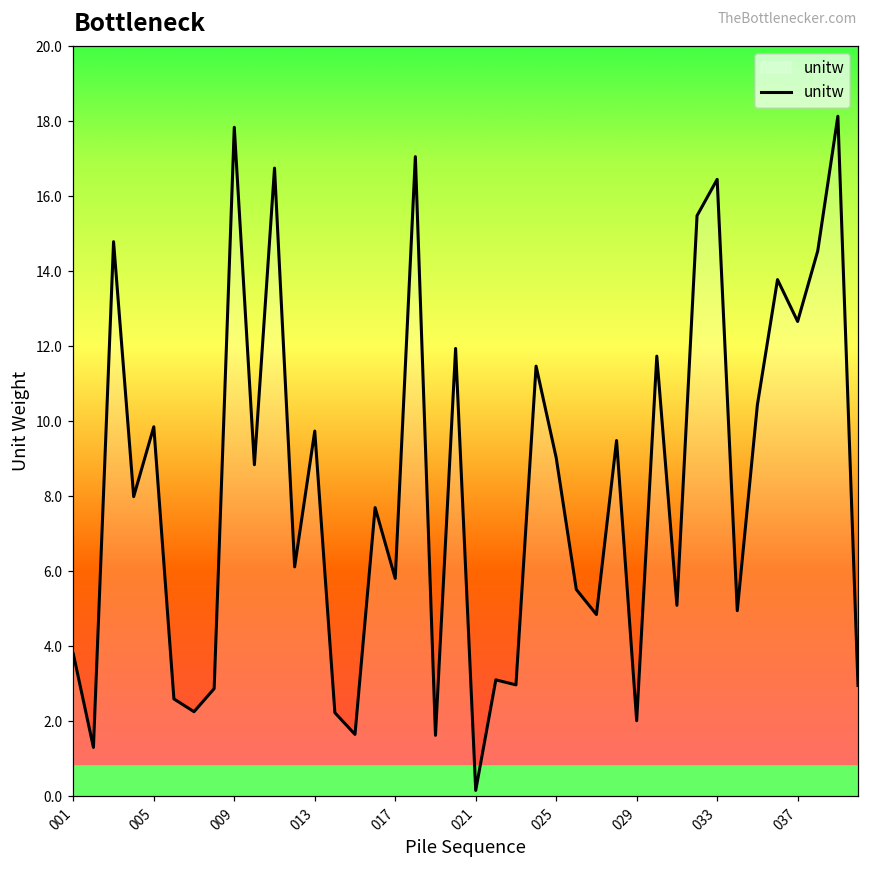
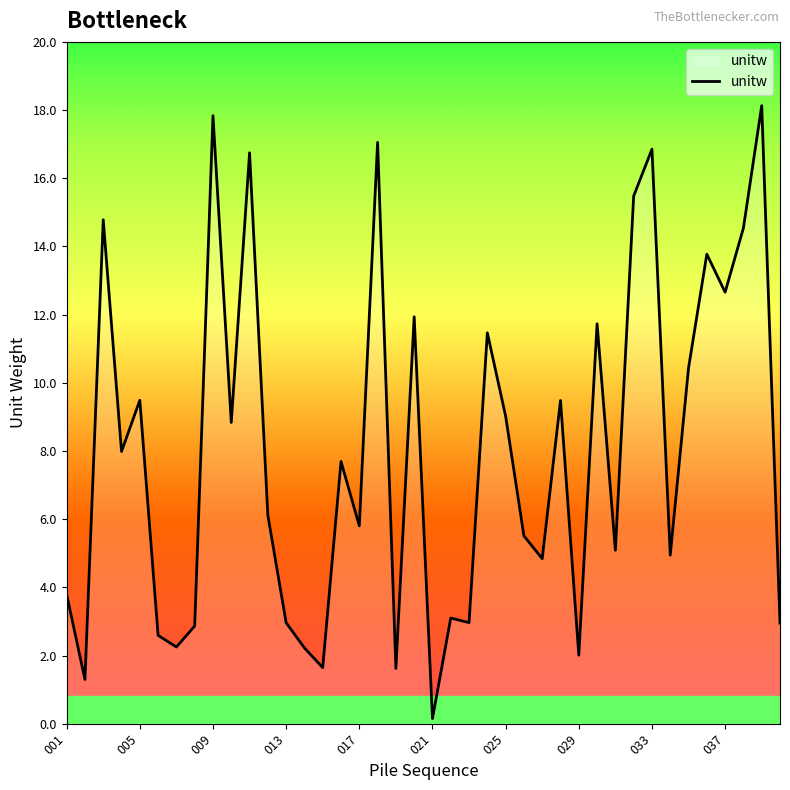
  {
    "001": 3.8,
-   "005": 9.8,
+   "005": 9.5,
    "009": 17.8,
-   "013": 9.7,
+   "013": 3.0,
    "017": 5.8,
    "025": 9.0,
    "029": 2.0,
-   "033": 16.4,
+   "033": 16.9,
    "037": 12.7
  }
